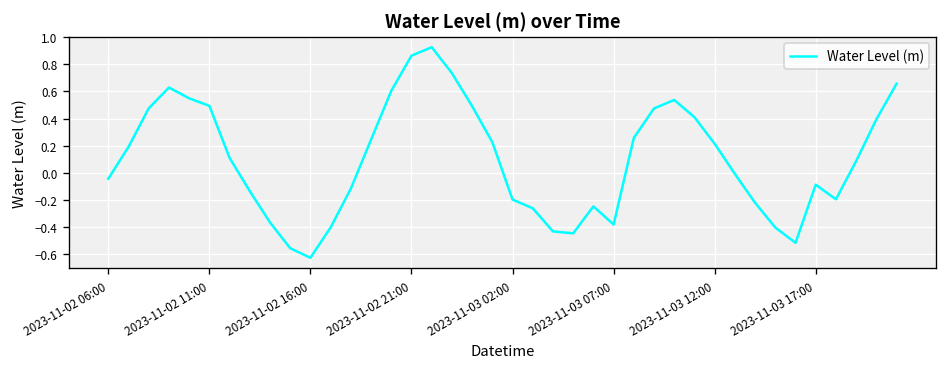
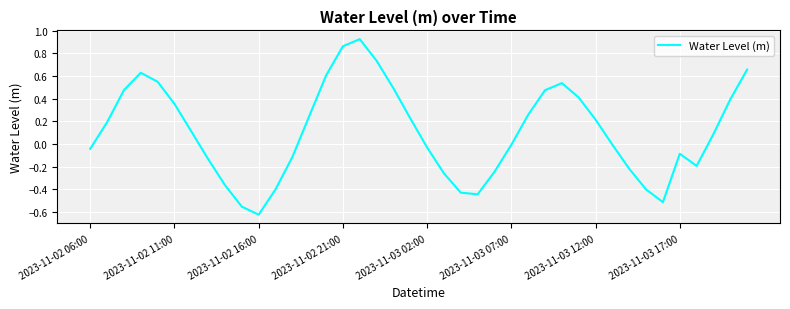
  {
    "2023-11-02 06:00": -0.04,
-   "2023-11-02 11:00": 0.49,
+   "2023-11-02 11:00": 0.35,
    "2023-11-02 16:00": -0.63,
    "2023-11-02 21:00": 0.86,
-   "2023-11-03 02:00": -0.20,
-   "2023-11-03 07:00": -0.38,
+   "2023-11-03 02:00": -0.03,
+   "2023-11-03 07:00": -0.01,
    "2023-11-03 12:00": 0.21,
    "2023-11-03 17:00": -0.09
  }
